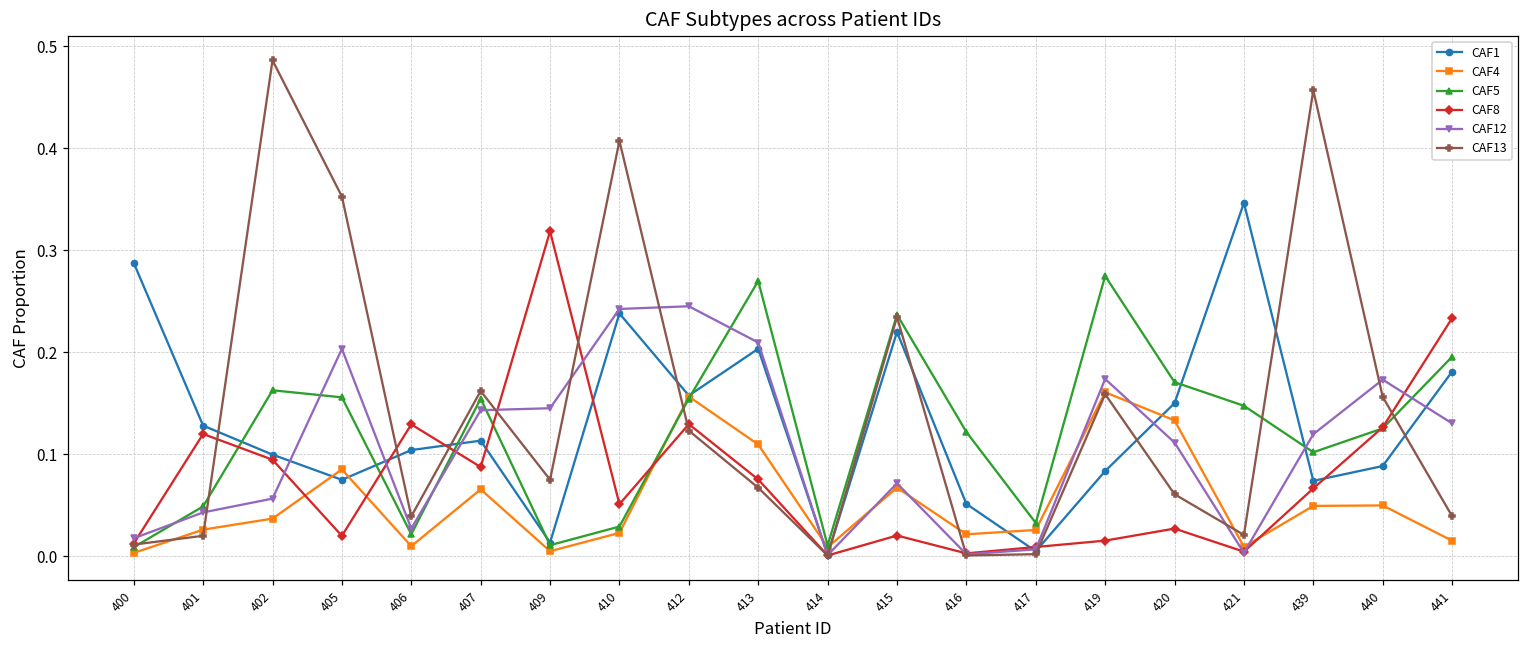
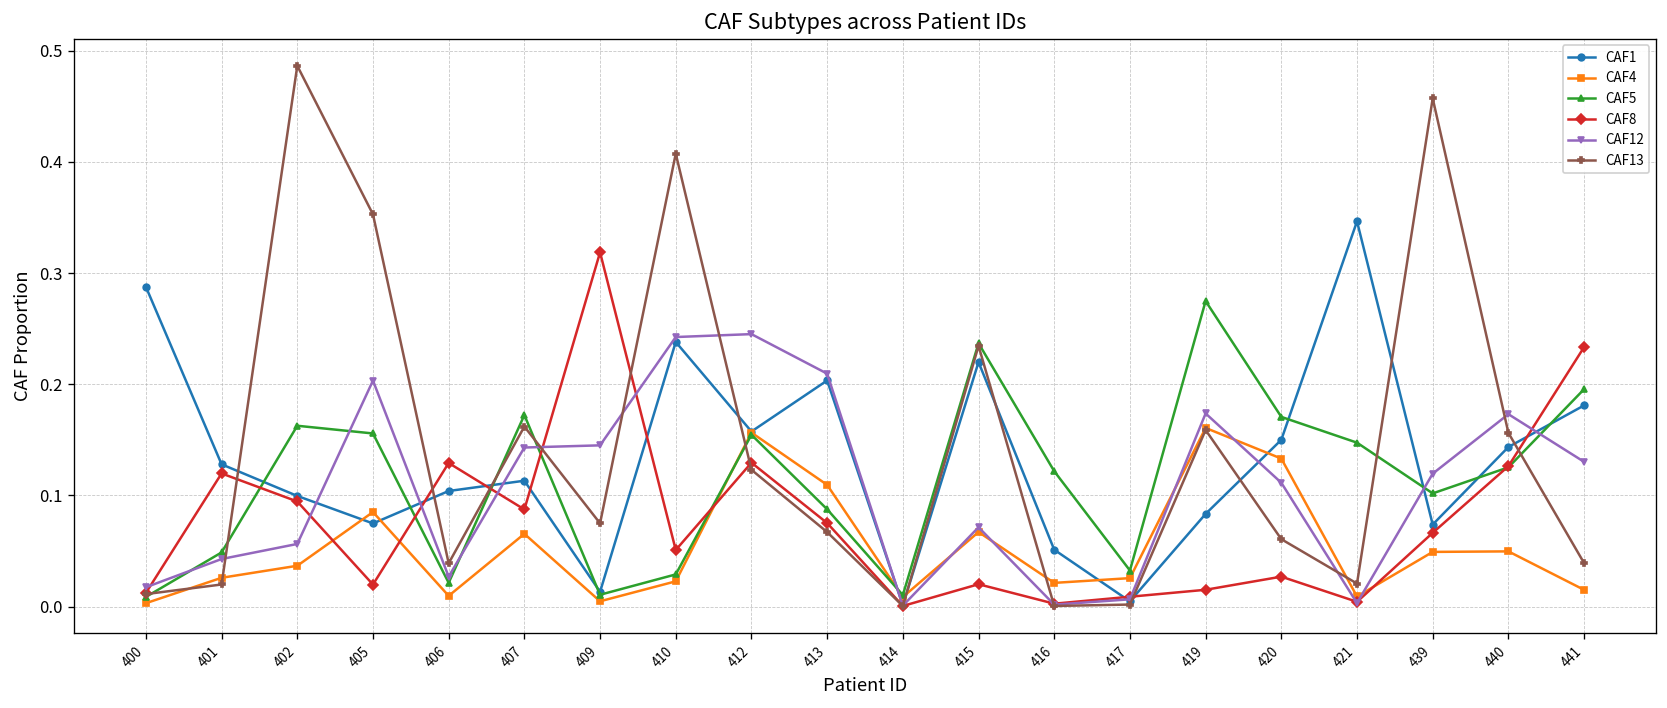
  {
    "CAF1": {
      "400": 0.29,
      "401": 0.13,
      "402": 0.10,
      "405": 0.07,
      "406": 0.10,
      "407": 0.11,
      "410": 0.24,
      "413": 0.20,
      "415": 0.22,
      "416": 0.05,
      "419": 0.08,
      "420": 0.15,
      "421": 0.35,
      "439": 0.07,
-     "440": 0.09,
+     "440": 0.14,
      "441": 0.18
    },
    "CAF4": {
      "400": 0.00,
      "401": 0.03,
      "402": 0.04,
      "405": 0.09,
      "406": 0.01,
      "407": 0.07,
      "409": 0.00,
      "410": 0.02,
      "413": 0.11,
      "415": 0.07,
      "416": 0.02,
      "417": 0.03,
      "420": 0.13,
      "421": 0.01,
      "439": 0.05,
      "440": 0.05,
      "441": 0.02
    },
    "CAF5": {
      "401": 0.05,
      "402": 0.16,
      "405": 0.16,
      "406": 0.02,
-     "407": 0.15,
+     "407": 0.17,
      "410": 0.03,
-     "413": 0.27,
+     "413": 0.09,
      "416": 0.12,
      "417": 0.03,
      "419": 0.27,
      "420": 0.17,
      "421": 0.15,
      "439": 0.10,
      "441": 0.20
    },
    "CAF8": {
      "401": 0.12,
      "402": 0.09,
      "405": 0.02,
      "406": 0.13,
      "407": 0.09,
      "409": 0.32,
      "410": 0.05,
      "412": 0.13,
      "413": 0.08,
      "415": 0.02,
      "419": 0.02,
      "420": 0.03,
      "439": 0.07,
      "441": 0.23
    },
    "CAF12": {
      "400": 0.02,
      "401": 0.04,
      "402": 0.06,
      "405": 0.20,
      "406": 0.03,
      "407": 0.14,
      "409": 0.15,
      "410": 0.24,
      "412": 0.25,
      "413": 0.21,
      "415": 0.07,
      "419": 0.17,
      "420": 0.11,
      "439": 0.12,
      "440": 0.17,
      "441": 0.13
    },
    "CAF13": {
      "401": 0.02,
      "402": 0.49,
      "405": 0.35,
      "406": 0.04,
      "407": 0.16,
      "409": 0.07,
      "410": 0.41,
      "412": 0.12,
      "413": 0.07,
      "417": 0.00,
      "420": 0.06,
      "421": 0.02,
      "439": 0.46,
      "440": 0.16,
      "441": 0.04
    }
  }
